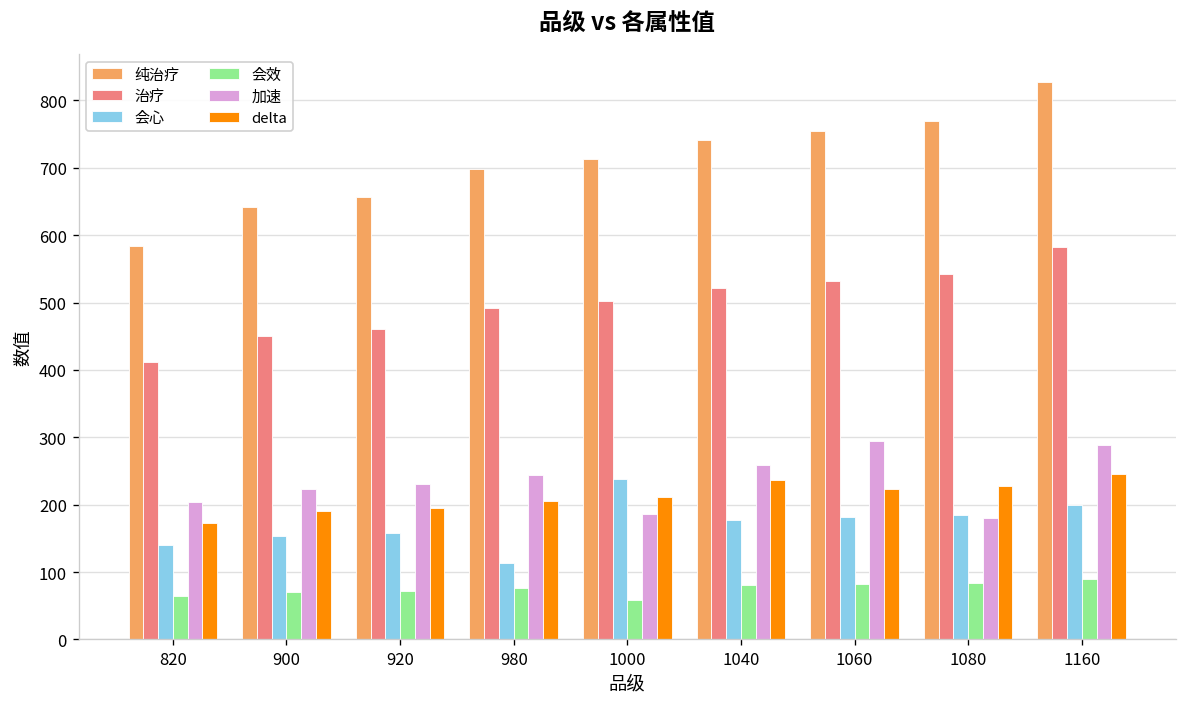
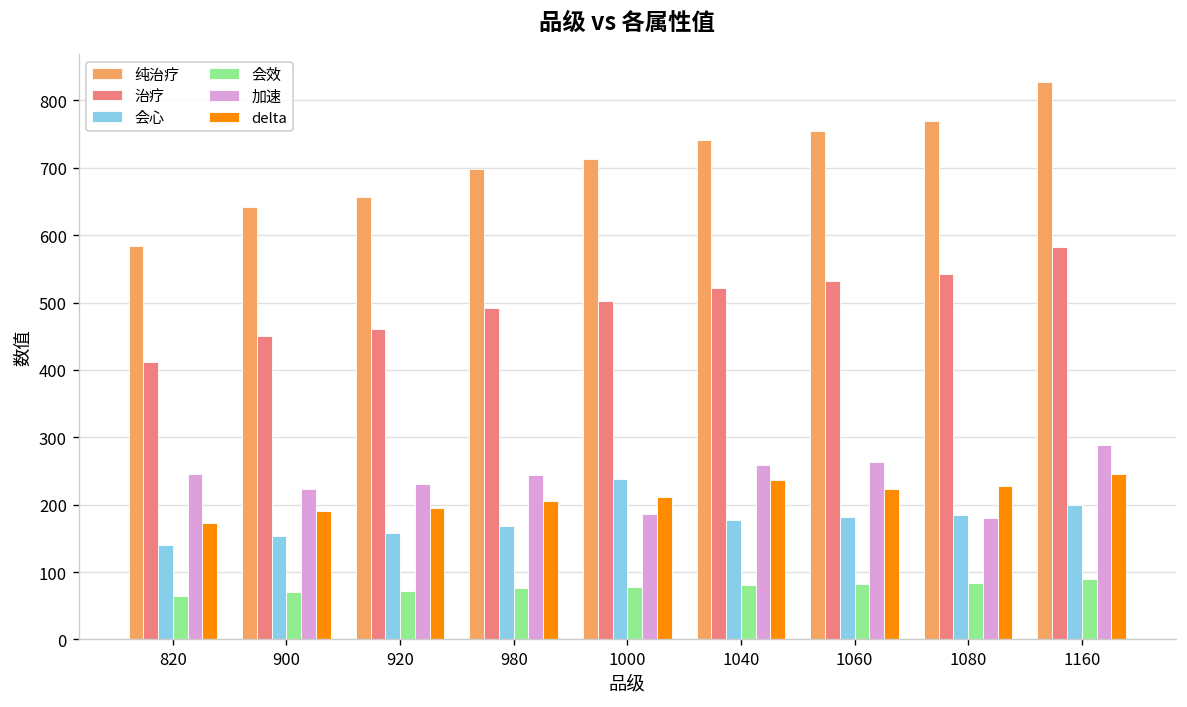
  {
    "会心": {
      "820": 140,
      "900": 150,
      "920": 160,
-     "980": 110,
+     "980": 170,
      "1000": 240,
      "1040": 180,
      "1060": 180,
      "1080": 190,
      "1160": 200
    },
    "会效": {
      "820": 60,
      "900": 70,
      "920": 70,
      "980": 80,
-     "1000": 60,
+     "1000": 80,
      "1040": 80,
      "1060": 80,
      "1080": 80,
      "1160": 90
    },
    "加速": {
-     "820": 200,
+     "820": 250,
      "900": 220,
      "920": 230,
      "980": 240,
      "1000": 190,
      "1040": 260,
-     "1060": 300,
+     "1060": 260,
      "1080": 180,
      "1160": 290
    },
    "delta": {
      "820": 170,
      "900": 190,
      "920": 200,
      "980": 210,
      "1000": 210,
      "1040": 240,
      "1060": 220,
      "1080": 230,
      "1160": 250
    }
  }
